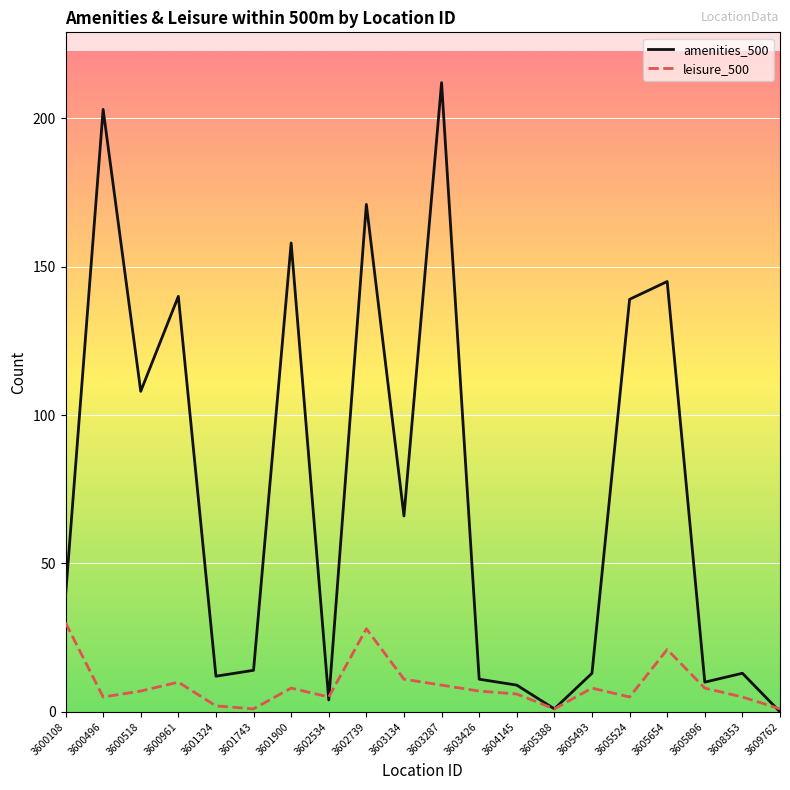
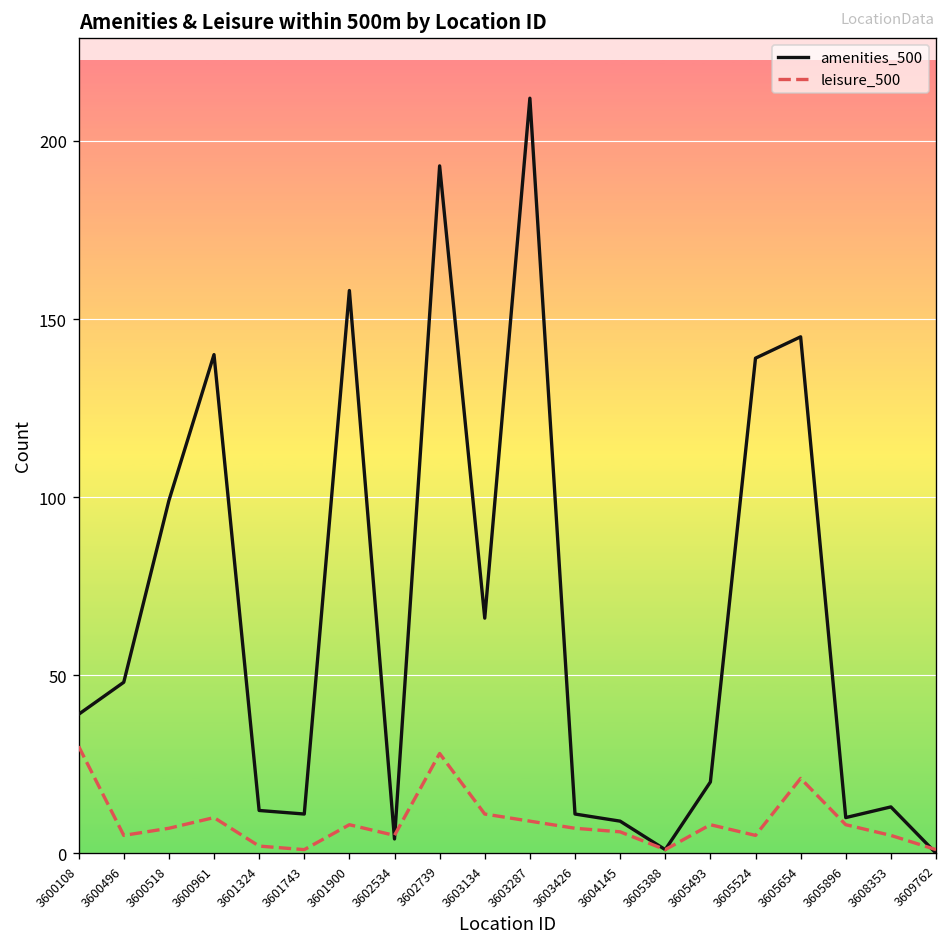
  {
    "amenities_500": {
      "3600108": 39,
-     "3600496": 203,
-     "3600518": 108,
+     "3600496": 48,
+     "3600518": 99,
      "3600961": 140,
      "3601324": 12,
-     "3601743": 14,
+     "3601743": 11,
      "3601900": 158,
      "3602534": 4,
-     "3602739": 171,
+     "3602739": 193,
      "3603134": 66,
      "3603287": 212,
      "3603426": 11,
      "3604145": 9,
-     "3605493": 13,
+     "3605493": 20,
      "3605524": 139,
      "3605654": 145,
      "3605896": 10,
      "3608353": 13,
      "3609762": 0
    },
    "leisure_500": {
      "3600108": 30,
      "3600496": 5,
      "3600518": 7,
      "3600961": 10,
      "3601324": 2,
      "3601743": 1,
      "3601900": 8,
      "3602534": 5,
      "3602739": 28,
      "3603134": 11,
      "3603287": 9,
      "3603426": 7,
      "3604145": 6,
      "3605493": 8,
      "3605524": 5,
      "3605654": 21,
      "3605896": 8,
      "3608353": 5,
      "3609762": 1
    }
  }
